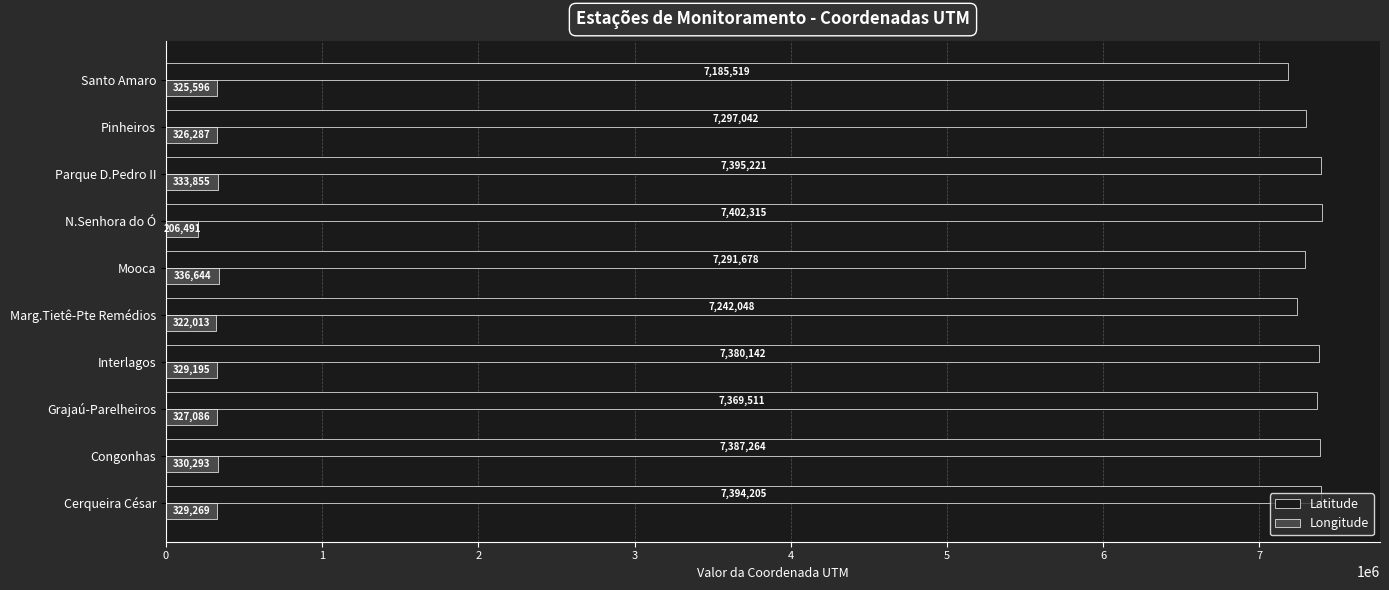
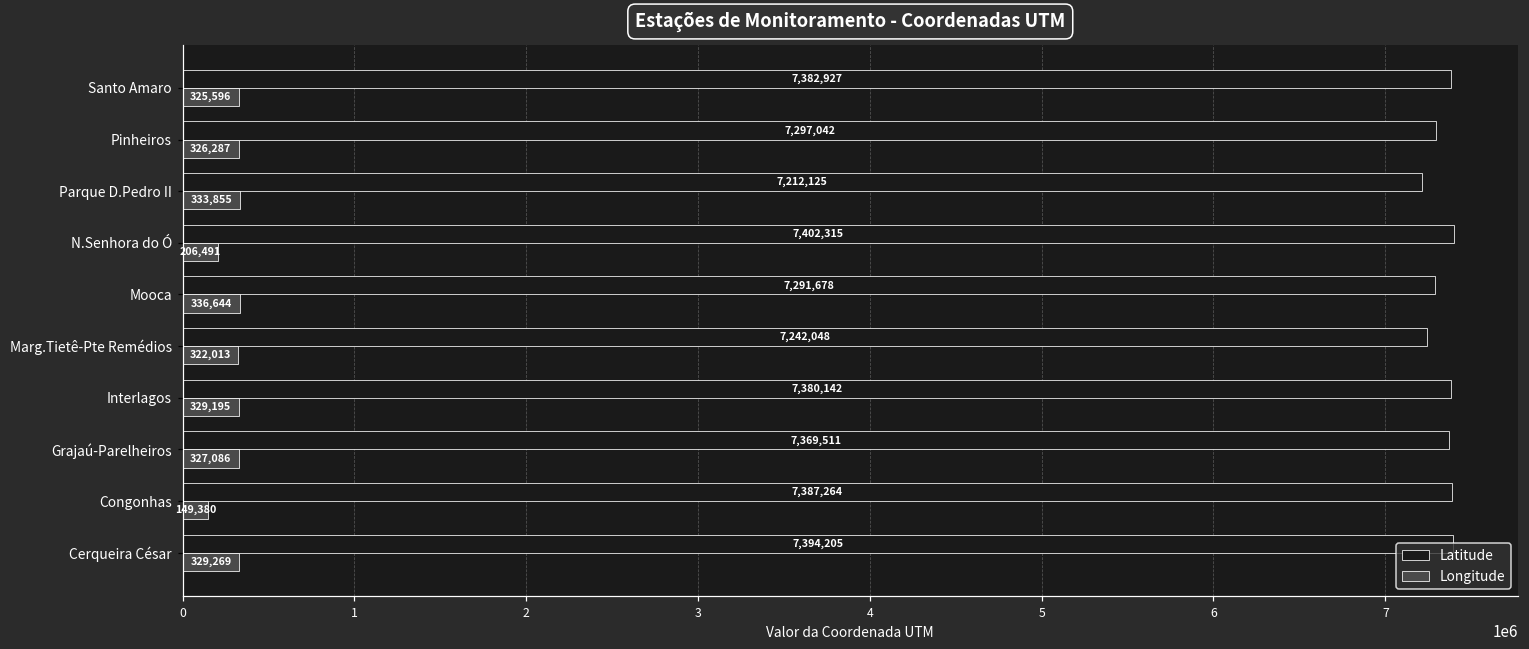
  {
    "Latitude": {
-     "Santo Amaro": "7,185,519",
+     "Santo Amaro": "7,382,927",
      "Pinheiros": "7,297,042",
-     "Parque D.Pedro II": "7,395,221",
+     "Parque D.Pedro II": "7,212,125",
      "N.Senhora do Ó": "7,402,315",
      "Mooca": "7,291,678",
      "Marg.Tietê-Pte Remédios": "7,242,048",
      "Interlagos": "7,380,142",
      "Grajaú-Parelheiros": "7,369,511",
      "Congonhas": "7,387,264"
    },
    "Longitude": {
      "Santo Amaro": "325,596",
      "Pinheiros": "326,287",
      "Parque D.Pedro II": "333,855",
      "N.Senhora do Ó": "206,491",
      "Mooca": "336,644",
      "Marg.Tietê-Pte Remédios": "322,013",
      "Interlagos": "329,195",
      "Grajaú-Parelheiros": "327,086",
-     "Congonhas": "330,293",
+     "Congonhas": "149,380",
      "Cerqueira César": "329,269"
    }
  }
